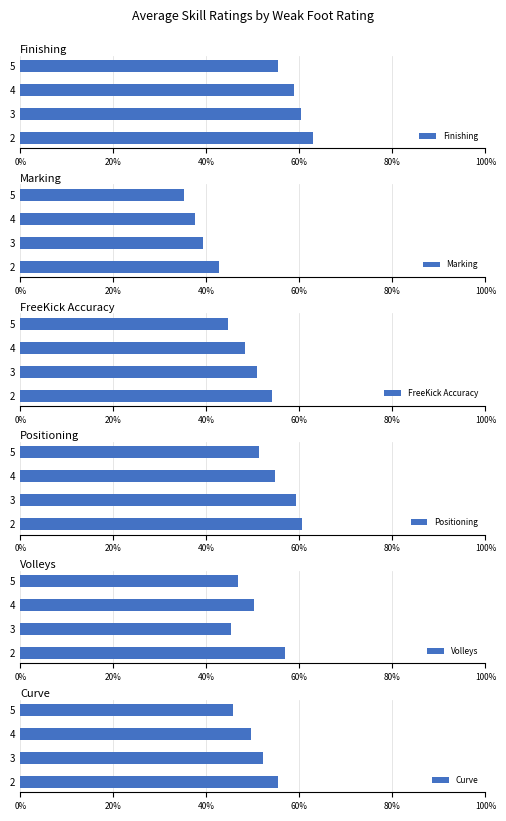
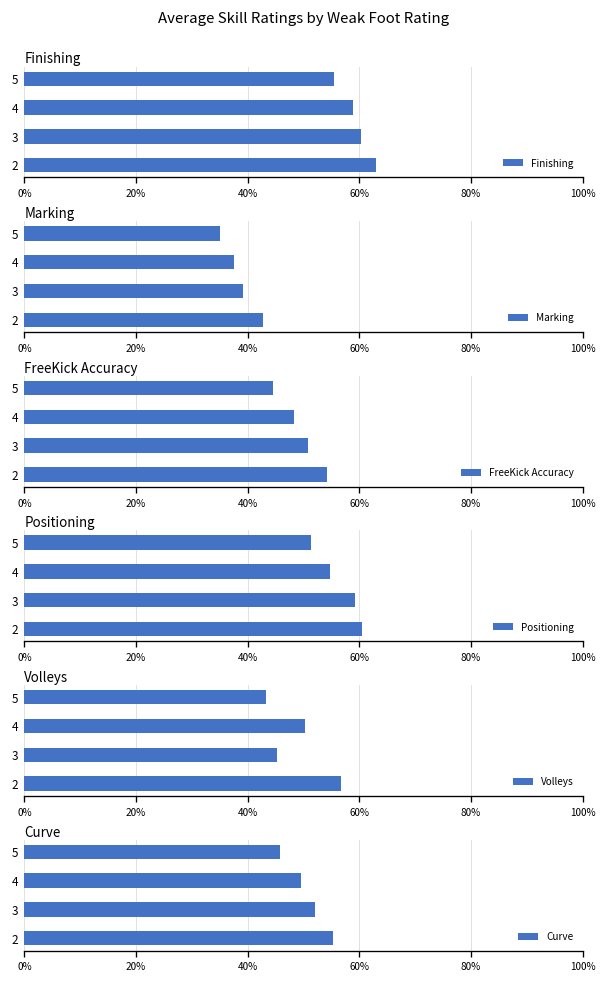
  {
    "Finishing": {
      "5": "56%",
      "4": "59%",
      "3": "60%",
      "2": "63%"
    },
    "Marking": {
      "5": "35%",
      "4": "38%",
      "3": "39%",
      "2": "43%"
    },
    "FreeKick Accuracy": {
      "5": "45%",
      "4": "48%",
      "3": "51%",
      "2": "54%"
    },
    "Positioning": {
      "5": "51%",
      "4": "55%",
      "3": "59%",
      "2": "61%"
    },
    "Volleys": {
-     "5": "47%",
+     "5": "43%",
      "4": "50%",
      "3": "45%",
      "2": "57%"
    },
    "Curve": {
      "5": "46%",
      "4": "50%",
      "3": "52%",
      "2": "55%"
    }
  }
